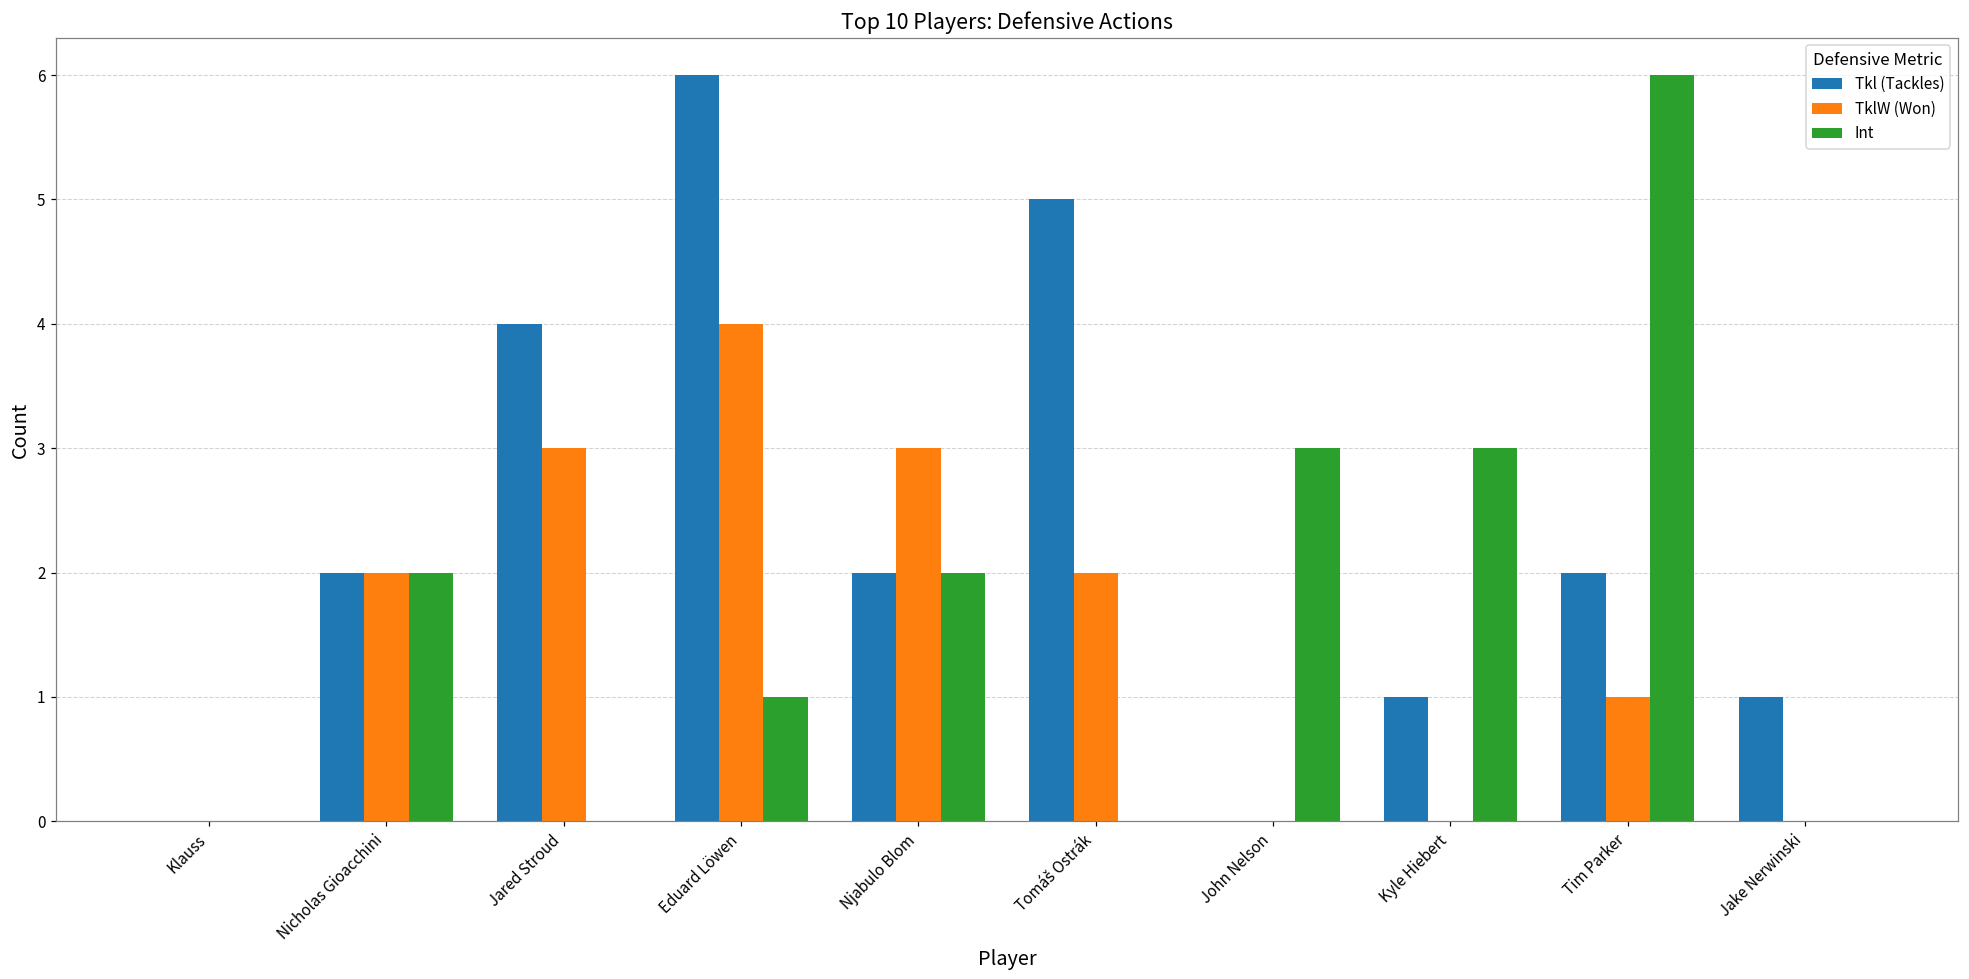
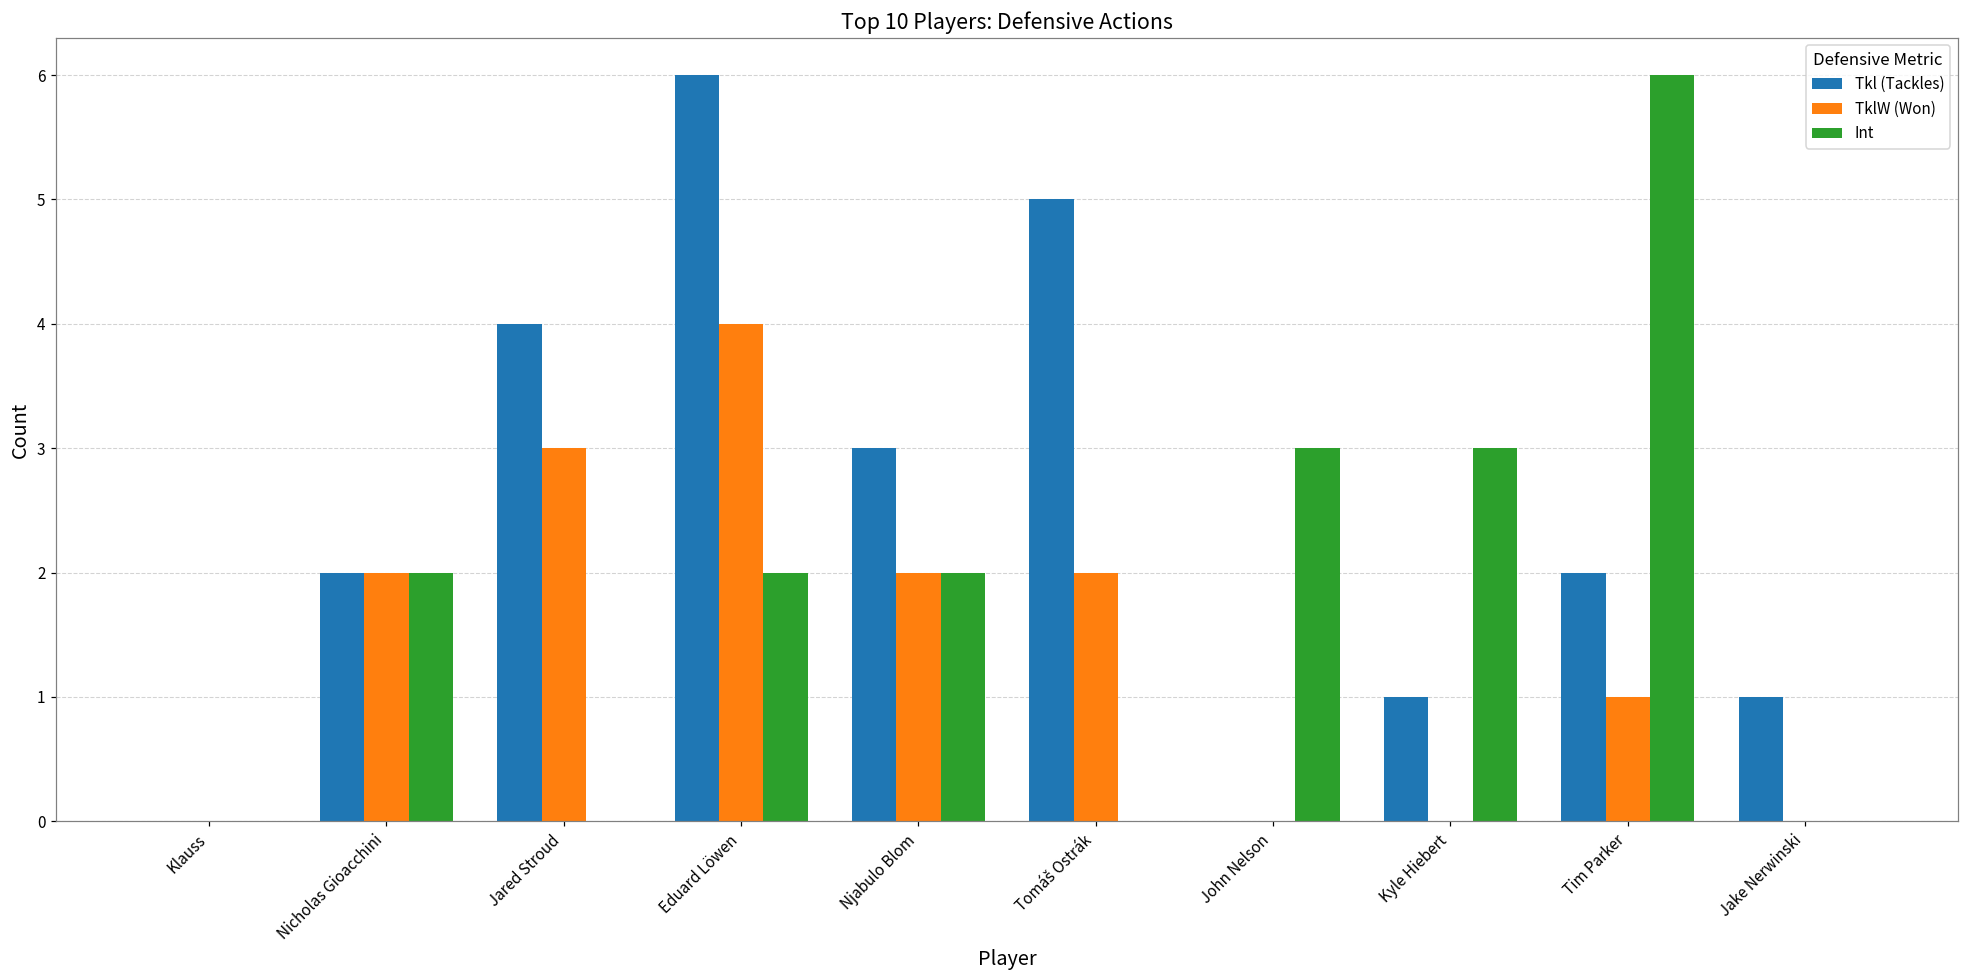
  {
    "Tkl (Tackles)": {
      "Klauss": 0,
      "Nicholas Gioacchini": 2,
      "Jared Stroud": 4,
      "Eduard Löwen": 6,
-     "Njabulo Blom": 2,
+     "Njabulo Blom": 3,
      "Tomáš Ostrák": 5,
      "John Nelson": 0,
      "Kyle Hiebert": 1,
      "Tim Parker": 2,
      "Jake Nerwinski": 1
    },
    "TklW (Won)": {
      "Klauss": 0,
      "Nicholas Gioacchini": 2,
      "Jared Stroud": 3,
      "Eduard Löwen": 4,
-     "Njabulo Blom": 3,
+     "Njabulo Blom": 2,
      "Tomáš Ostrák": 2,
      "John Nelson": 0,
      "Kyle Hiebert": 0,
      "Tim Parker": 1,
      "Jake Nerwinski": 0
    },
    "Int": {
      "Klauss": 0,
      "Nicholas Gioacchini": 2,
      "Jared Stroud": 0,
-     "Eduard Löwen": 1,
+     "Eduard Löwen": 2,
      "Njabulo Blom": 2,
      "Tomáš Ostrák": 0,
      "John Nelson": 3,
      "Kyle Hiebert": 3,
      "Tim Parker": 6,
      "Jake Nerwinski": 0
    }
  }
